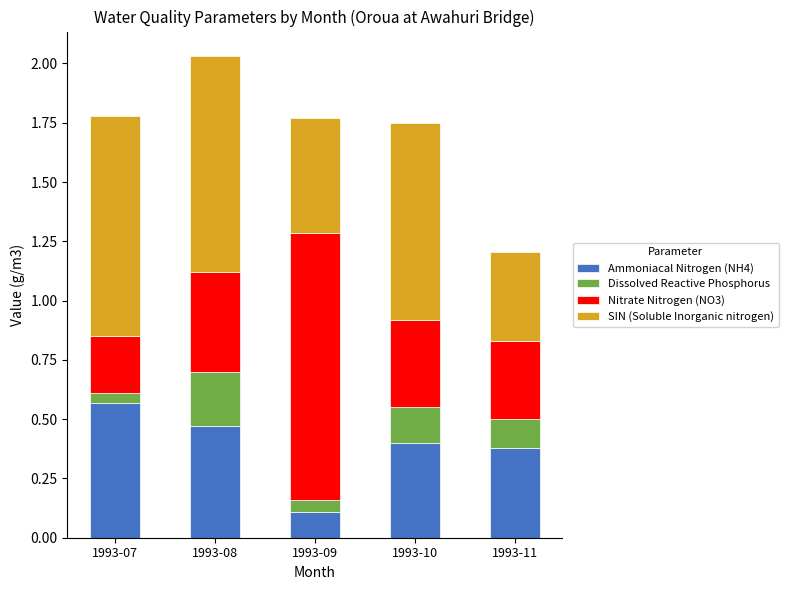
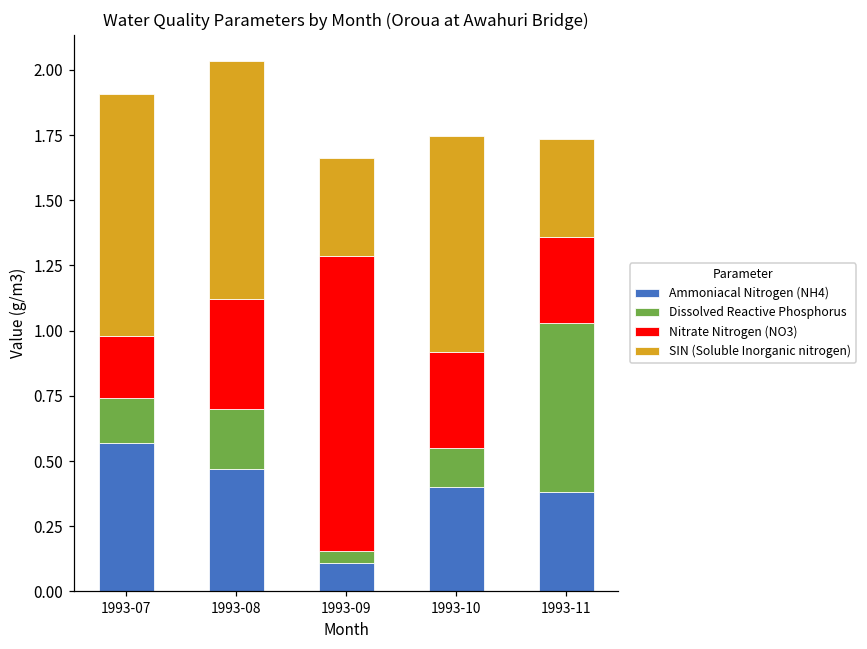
  {
    "Ammoniacal Nitrogen (NH4)": {
      "1993-07": 0.57,
      "1993-08": 0.47,
      "1993-09": 0.11,
      "1993-10": 0.40,
      "1993-11": 0.38
    },
    "Dissolved Reactive Phosphorus": {
-     "1993-07": 0.04,
+     "1993-07": 0.17,
      "1993-08": 0.23,
      "1993-09": 0.05,
      "1993-10": 0.15,
-     "1993-11": 0.12
+     "1993-11": 0.65
    },
    "Nitrate Nitrogen (NO3)": {
      "1993-07": 0.24,
      "1993-08": 0.42,
      "1993-09": 1.13,
      "1993-10": 0.37,
      "1993-11": 0.33
    },
    "SIN (Soluble Inorganic nitrogen)": {
      "1993-07": 0.93,
      "1993-08": 0.91,
-     "1993-09": 0.49,
+     "1993-09": 0.38,
      "1993-10": 0.83,
      "1993-11": 0.38
    }
  }
